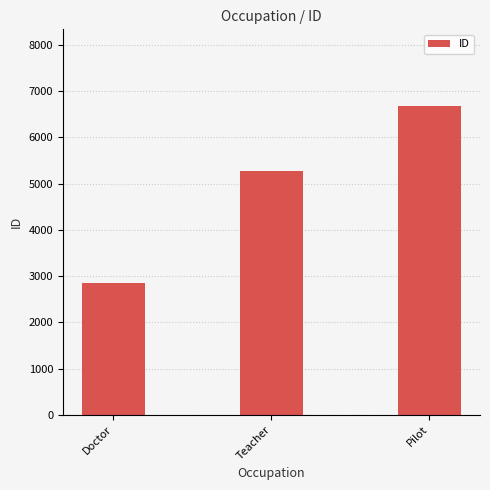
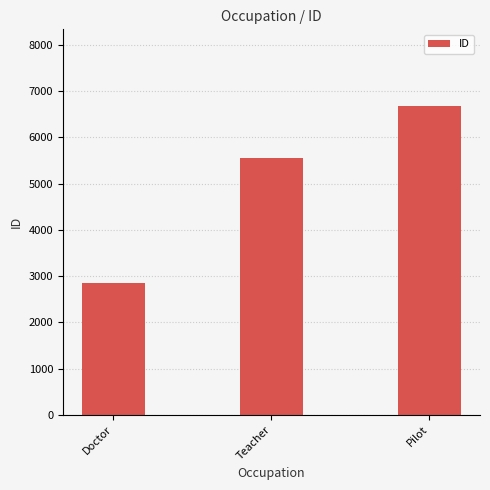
  {
    "Doctor": 2900,
-   "Teacher": 5300,
+   "Teacher": 5600,
    "Pilot": 6700
  }
